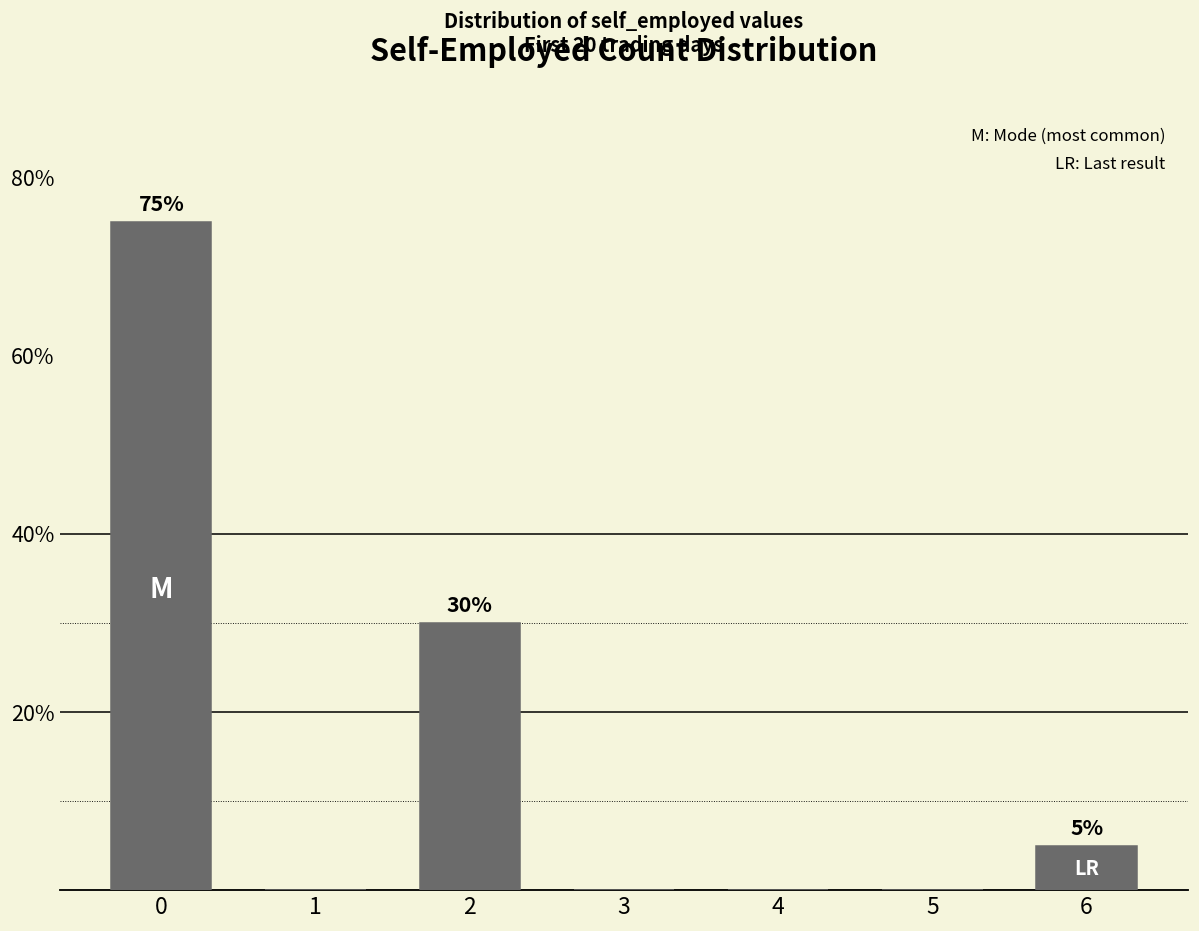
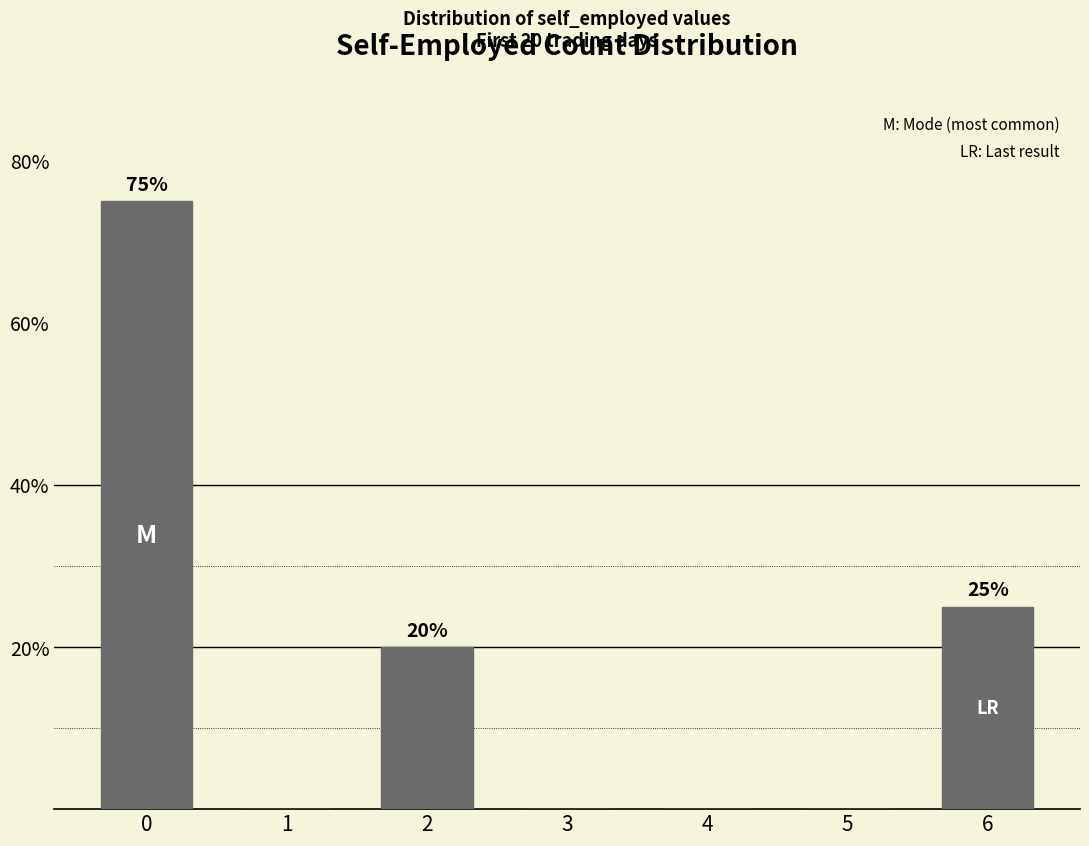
  {
    "0": "75%",
-   "2": "30%",
-   "6": "5%"
+   "2": "20%",
+   "6": "25%"
  }
